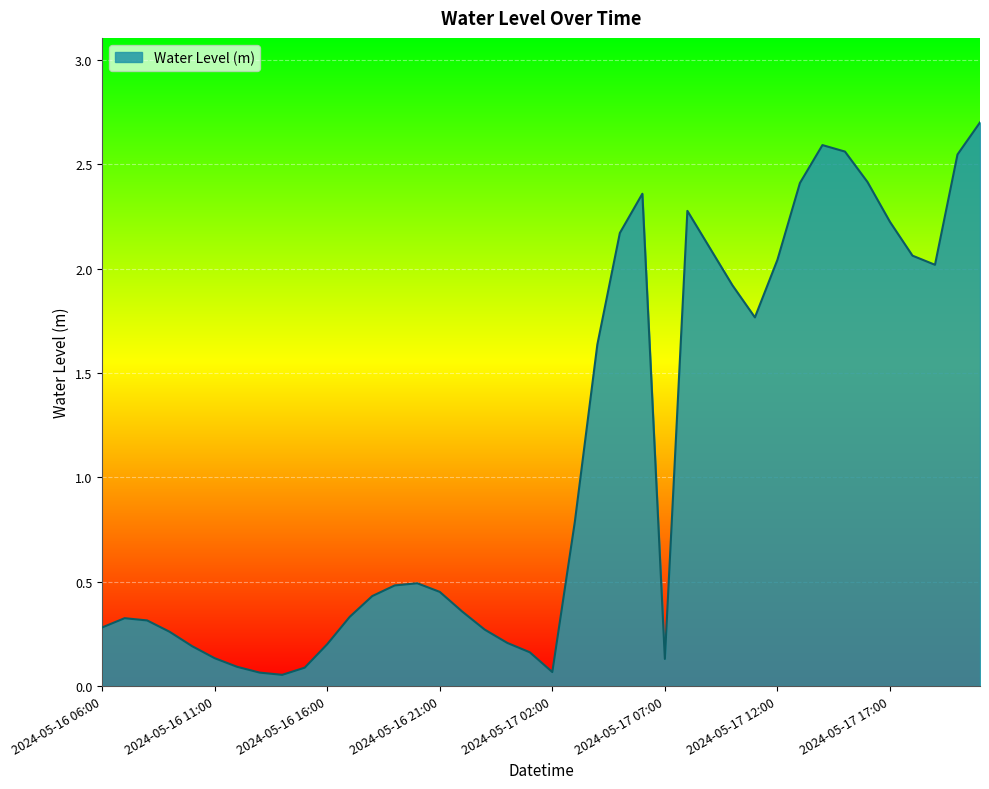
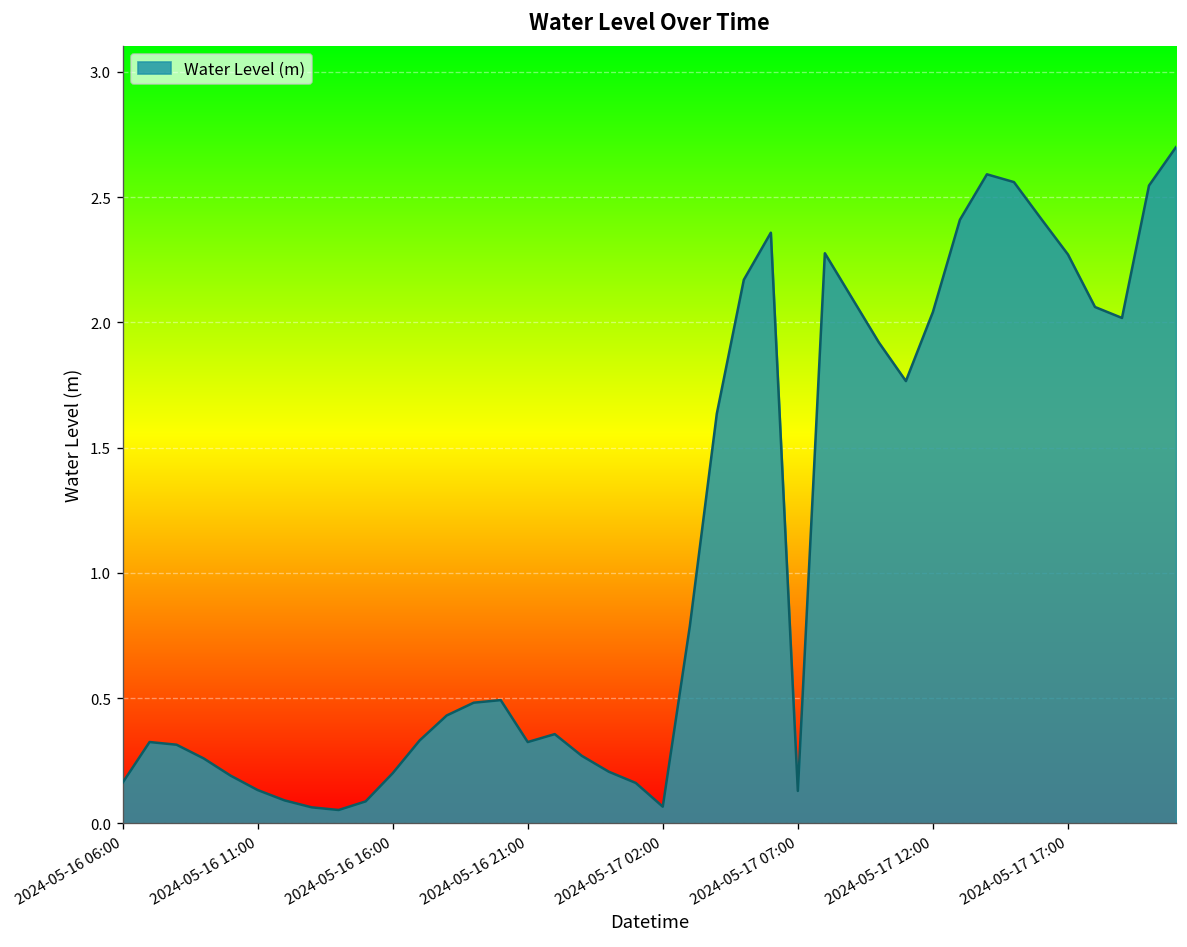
  {
-   "2024-05-16 06:00": 0.28,
+   "2024-05-16 06:00": 0.16,
    "2024-05-16 11:00": 0.13,
    "2024-05-16 16:00": 0.20,
-   "2024-05-16 21:00": 0.45,
+   "2024-05-16 21:00": 0.32,
    "2024-05-17 02:00": 0.07,
    "2024-05-17 07:00": 0.13,
    "2024-05-17 12:00": 2.04,
-   "2024-05-17 17:00": 2.22
+   "2024-05-17 17:00": 2.27
  }
